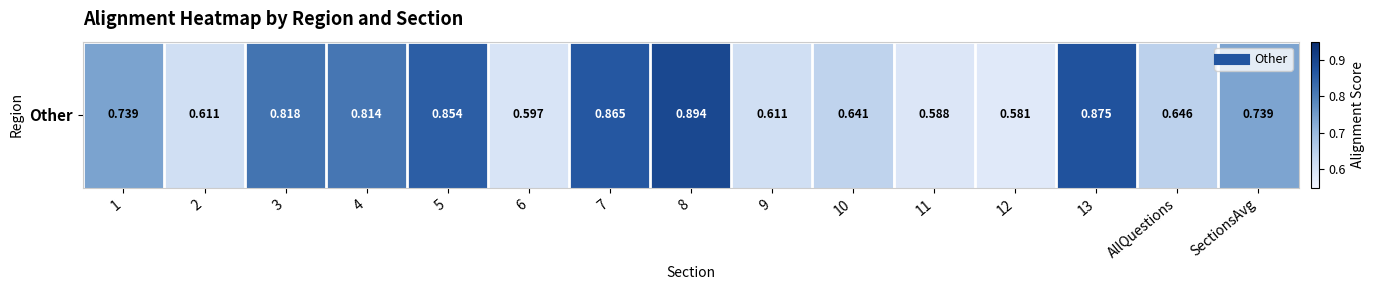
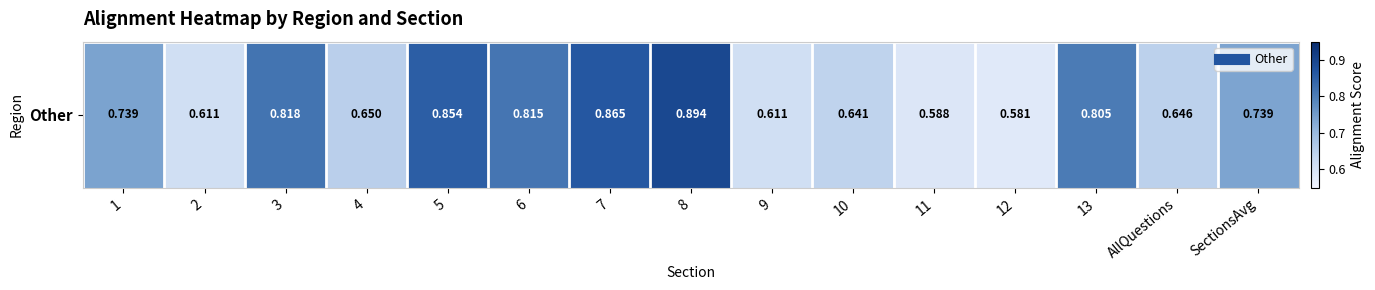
  {
    "Other": {
      "1": 0.739,
      "2": 0.611,
      "3": 0.818,
-     "4": 0.814,
+     "4": 0.650,
      "5": 0.854,
-     "6": 0.597,
+     "6": 0.815,
      "7": 0.865,
      "8": 0.894,
      "9": 0.611,
      "10": 0.641,
      "11": 0.588,
      "12": 0.581,
-     "13": 0.875,
+     "13": 0.805,
      "AllQuestions": 0.646,
      "SectionsAvg": 0.739
    }
  }
